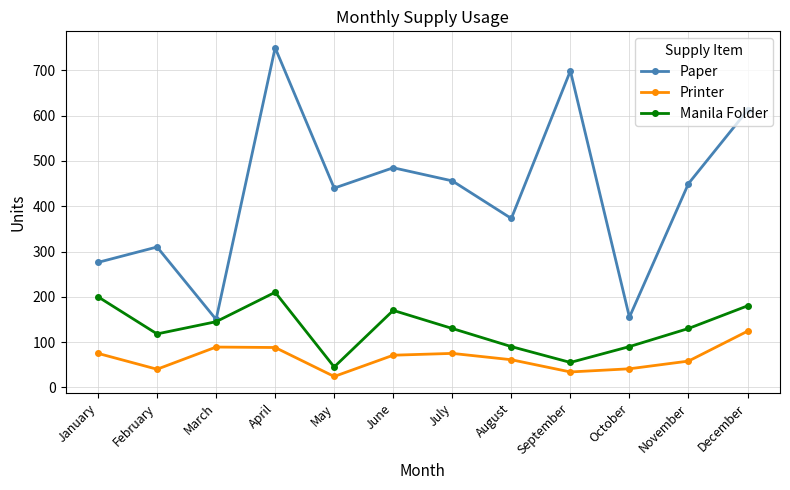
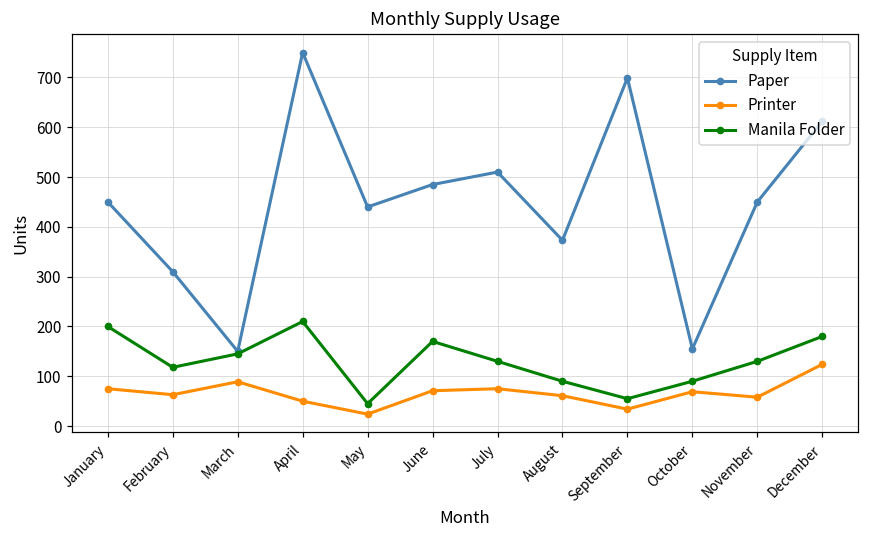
  {
    "Paper": {
-     "January": 280,
+     "January": 450,
      "February": 310,
      "April": 750,
      "May": 440,
      "June": 490,
-     "July": 460,
+     "July": 510,
      "August": 370,
      "September": 700,
      "October": 160,
      "November": 450
    },
    "Printer": {
      "January": 80,
-     "February": 40,
+     "February": 60,
      "March": 90,
-     "April": 90,
+     "April": 50,
      "May": 20,
      "June": 70,
      "July": 80,
      "August": 60,
      "September": 30,
-     "October": 40,
+     "October": 70,
      "November": 60,
      "December": 120
    },
    "Manila Folder": {
      "January": 200,
      "February": 120,
      "April": 210,
      "May": 50,
      "June": 170,
      "July": 130,
      "August": 90,
      "September": 60,
      "October": 90,
      "November": 130,
      "December": 180
    }
  }
